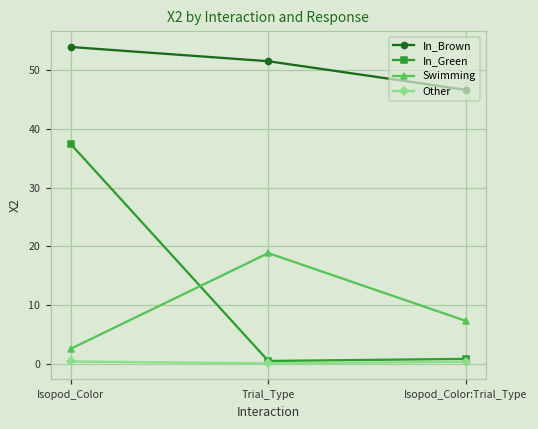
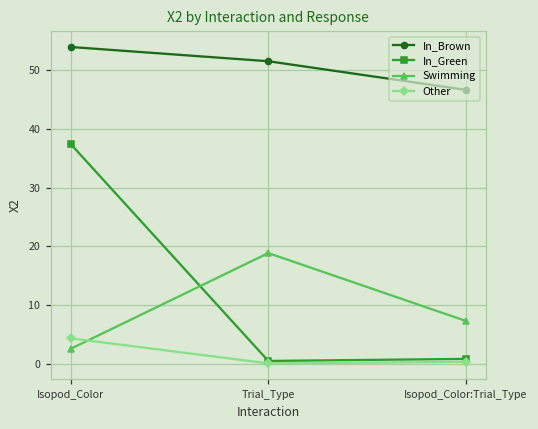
  {
    "Swimming": {
      "Isopod_Color": 3,
      "Trial_Type": 19,
      "Isopod_Color:Trial_Type": 7
    },
    "Other": {
-     "Isopod_Color": 0,
+     "Isopod_Color": 4,
      "Isopod_Color:Trial_Type": 0
    }
  }
